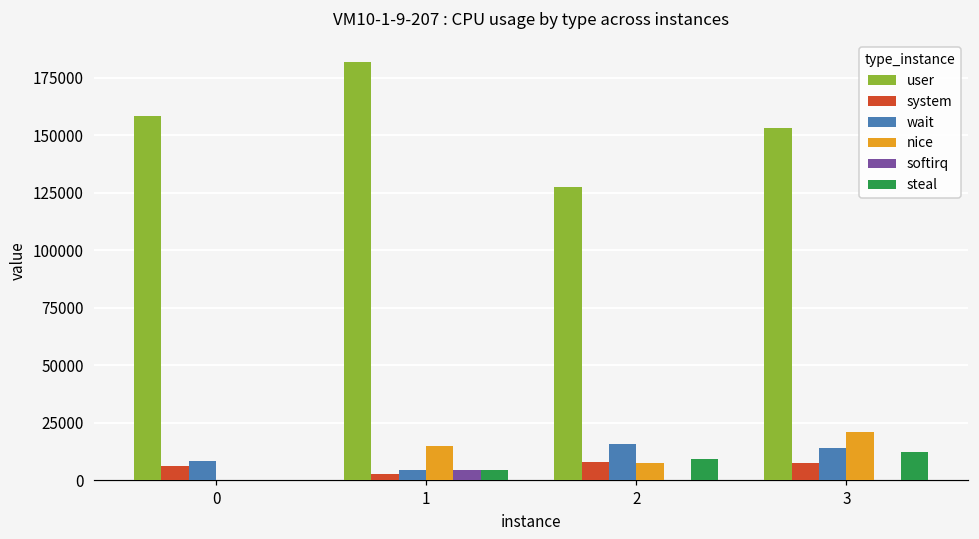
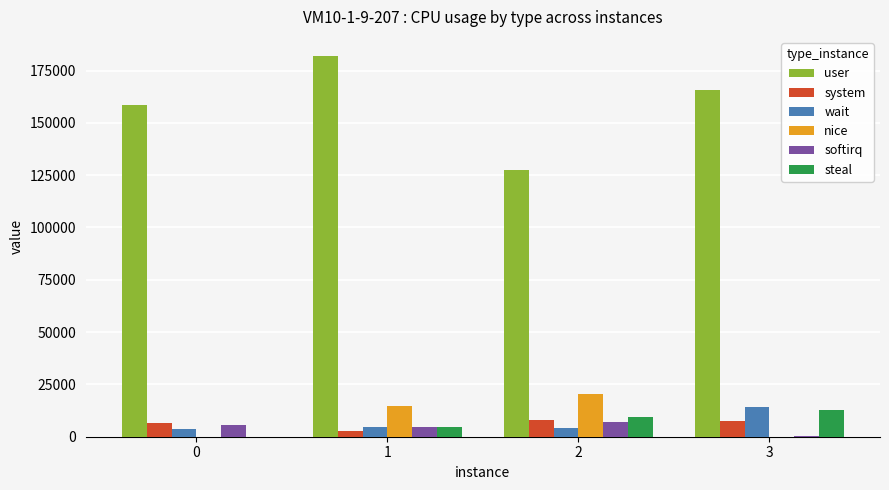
  {
    "user": {
      "0": 158000,
      "1": 182000,
      "2": 128000,
-     "3": 153000
+     "3": 166000
    },
    "system": {
      "0": 6000,
      "1": 3000,
      "2": 8000,
      "3": 7000
    },
    "wait": {
-     "0": 8000,
+     "0": 3000,
      "1": 4000,
-     "2": 16000,
+     "2": 4000,
      "3": 14000
    },
    "nice": {
      "1": 15000,
-     "2": 8000,
-     "3": 21000
+     "2": 21000,
+     "3": 0
    },
    "softirq": {
-     "0": 0,
+     "0": 6000,
      "1": 5000,
-     "2": 0
+     "2": 7000
    },
    "steal": {
      "1": 5000,
      "2": 9000,
      "3": 13000
    }
  }
